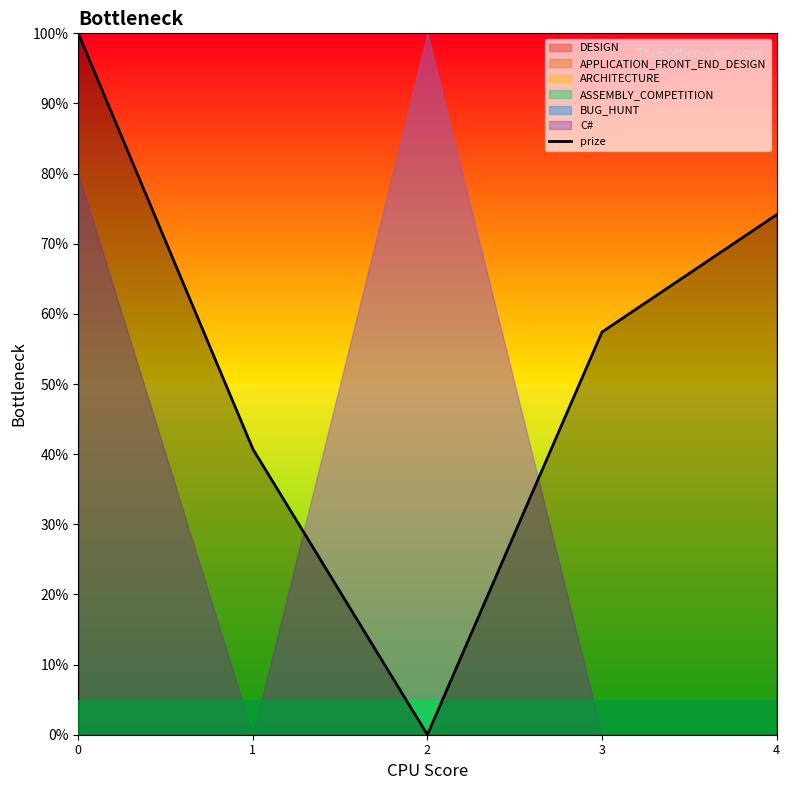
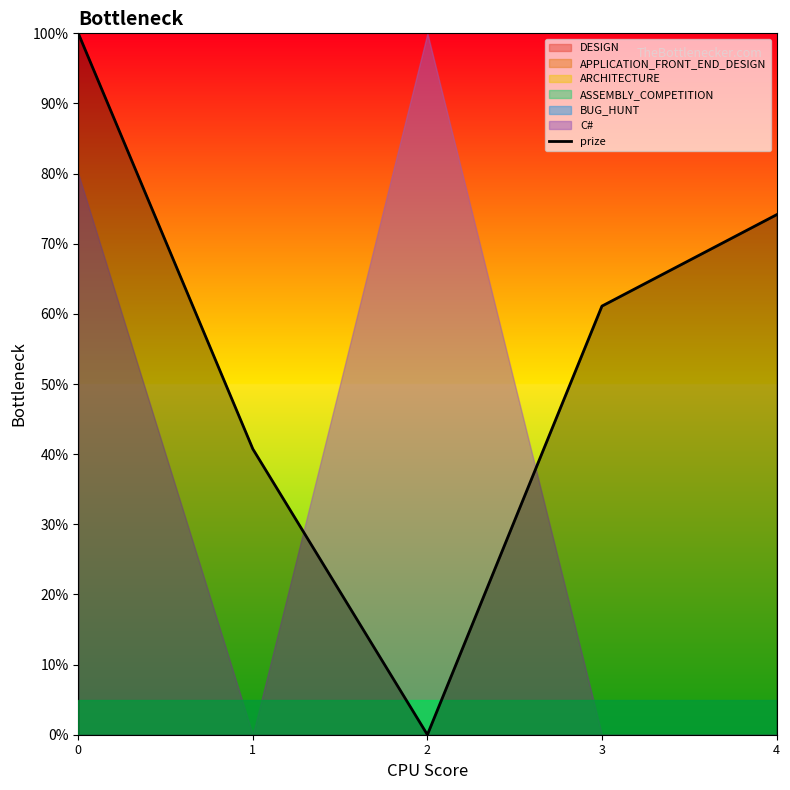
  {
    "prize": {
      "0": "100%",
      "1": "41%",
-     "3": "57%",
+     "3": "61%",
      "4": "74%"
    },
    "C#": {
      "0": "80%",
      "2": "100%"
    }
  }
